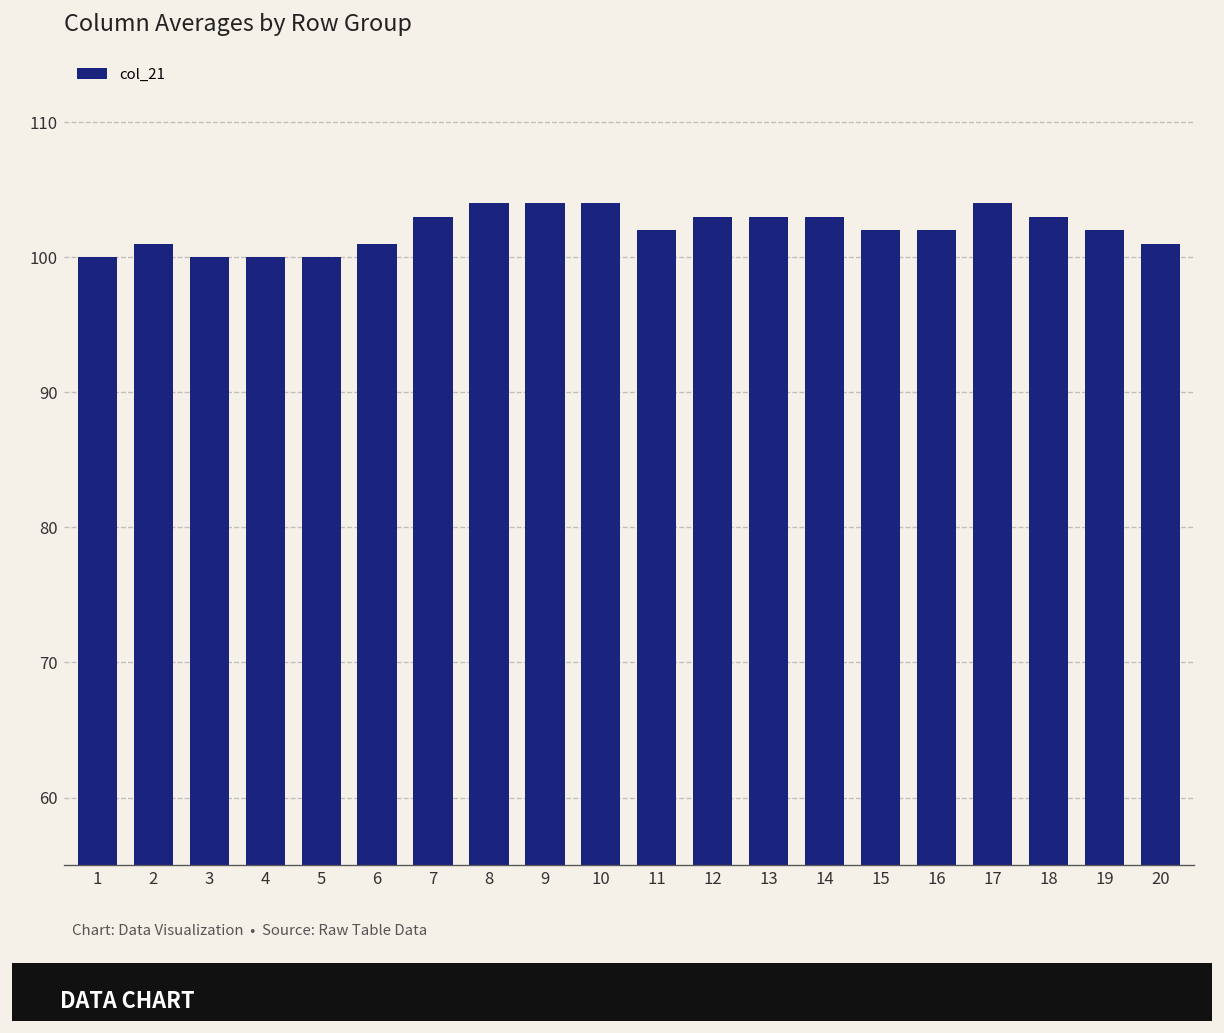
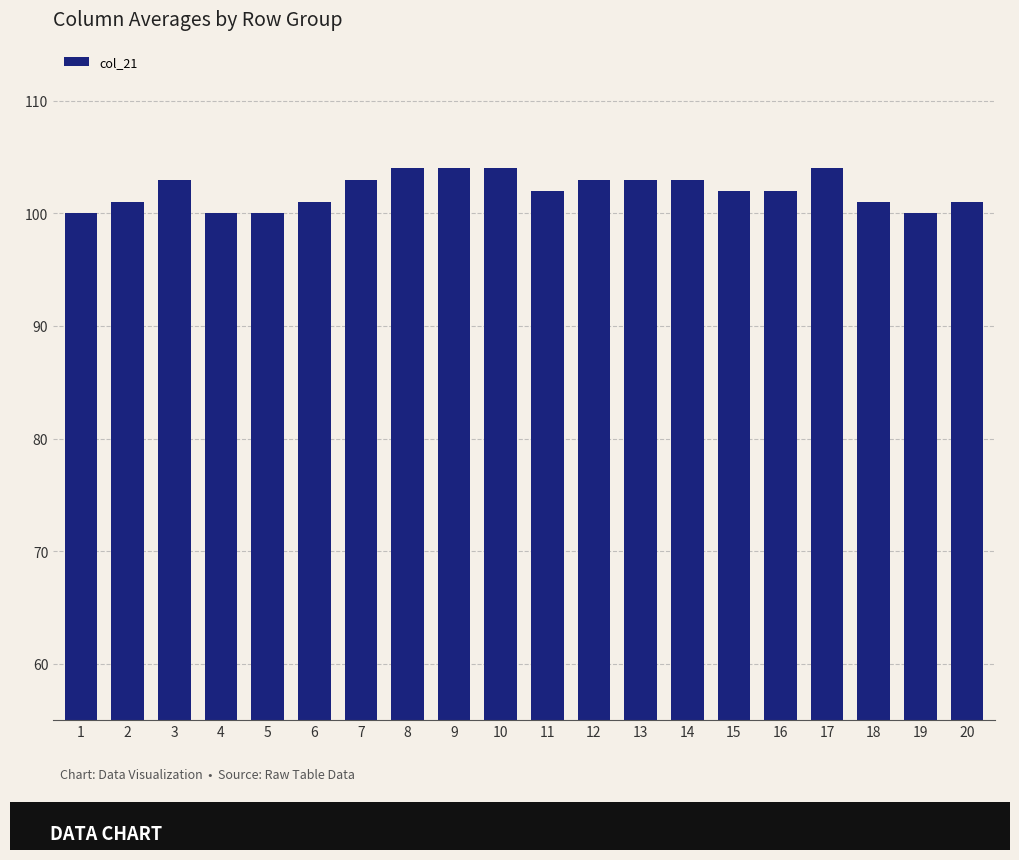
  {
    "1": 100,
    "2": 101,
-   "3": 100,
+   "3": 103,
    "4": 100,
    "5": 100,
    "6": 101,
    "7": 103,
    "8": 104,
    "9": 104,
    "10": 104,
    "11": 102,
    "12": 103,
    "13": 103,
    "14": 103,
    "15": 102,
    "16": 102,
    "17": 104,
-   "18": 103,
-   "19": 102,
+   "18": 101,
+   "19": 100,
    "20": 101
  }
